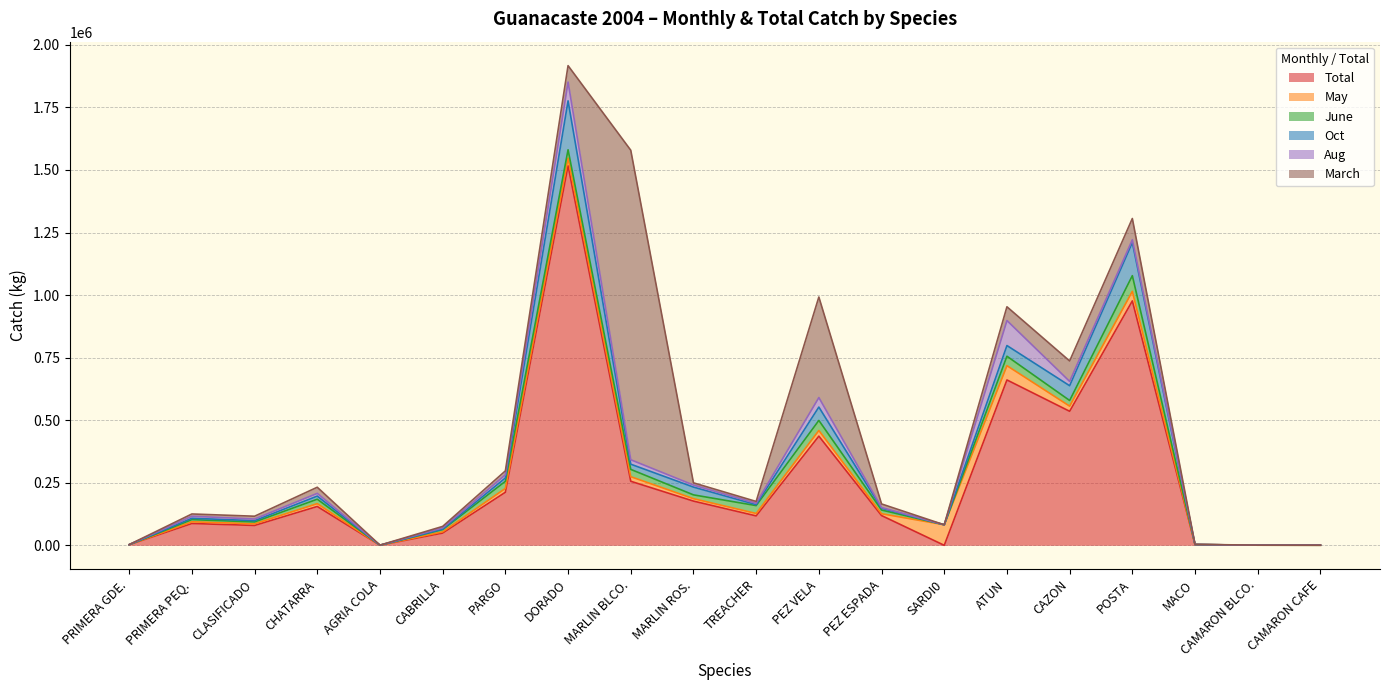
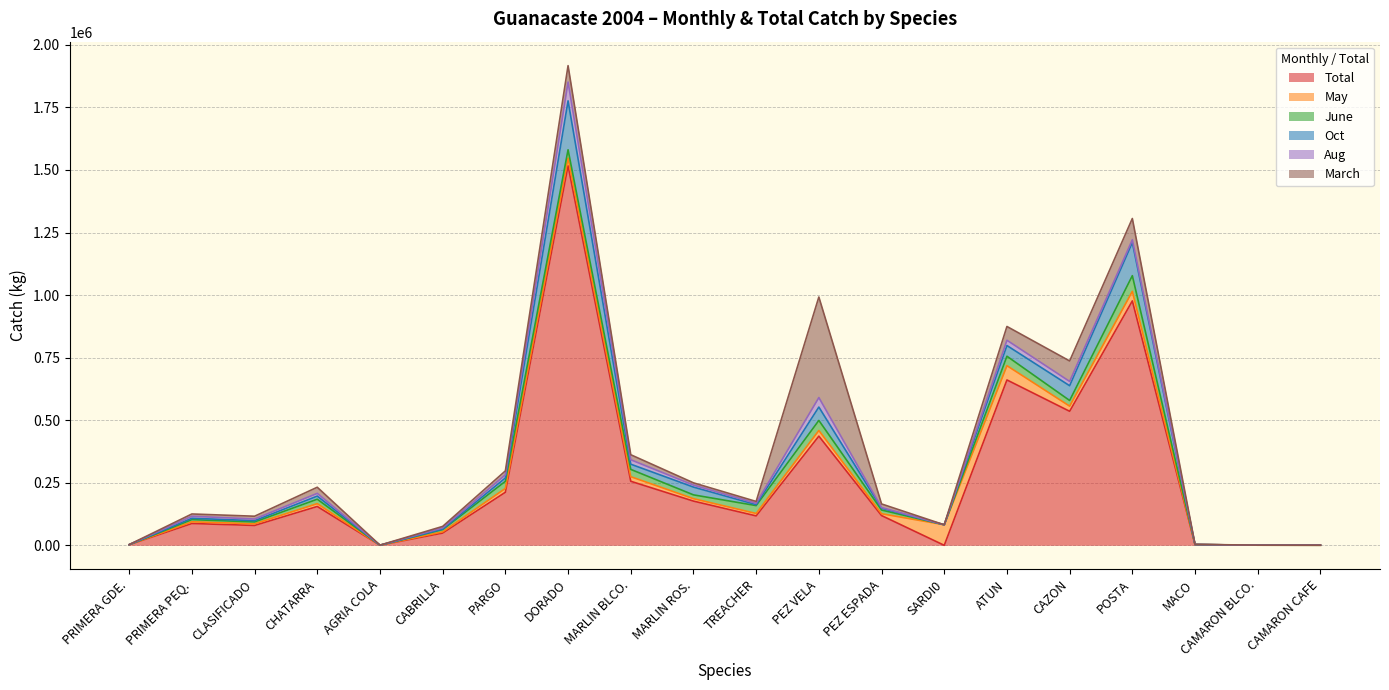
  {
    "Total": {
      "CHATARRA": 160000,
      "PARGO": 210000,
      "DORADO": 1520000,
      "MARLIN BLCO.": 260000,
      "PEZ VELA": 440000,
      "SARDI0": 0,
      "ATUN": 660000,
      "CAZON": 540000,
      "POSTA": 980000
    },
    "May": {
      "CHATARRA": 10000,
      "PARGO": 20000,
      "DORADO": 30000,
      "MARLIN BLCO.": 20000,
      "PEZ VELA": 20000,
      "ATUN": 60000,
      "CAZON": 20000,
      "POSTA": 40000
    },
    "June": {
      "CHATARRA": 20000,
      "PARGO": 30000,
      "DORADO": 30000,
      "MARLIN BLCO.": 30000,
      "MARLIN ROS.": 20000,
      "PEZ VELA": 40000,
      "ATUN": 40000,
      "CAZON": 20000,
      "POSTA": 60000
    },
    "Oct": {
      "CHATARRA": 10000,
      "PARGO": 10000,
      "DORADO": 200000,
      "MARLIN BLCO.": 20000,
      "PEZ VELA": 50000,
      "ATUN": 40000,
      "CAZON": 60000,
      "POSTA": 130000
    },
    "Aug": {
      "CHATARRA": 10000,
      "PARGO": 10000,
      "DORADO": 80000,
      "MARLIN BLCO.": 20000,
      "PEZ VELA": 40000,
-     "ATUN": 100000,
+     "ATUN": 20000,
      "CAZON": 20000,
      "POSTA": 10000
    },
    "March": {
      "CLASIFICADO": 10000,
      "CHATARRA": 20000,
      "PARGO": 20000,
      "DORADO": 70000,
-     "MARLIN BLCO.": 1240000,
+     "MARLIN BLCO.": 20000,
      "PEZ VELA": 400000,
      "PEZ ESPADA": 10000,
      "ATUN": 60000,
      "CAZON": 80000,
      "POSTA": 80000
    }
  }
